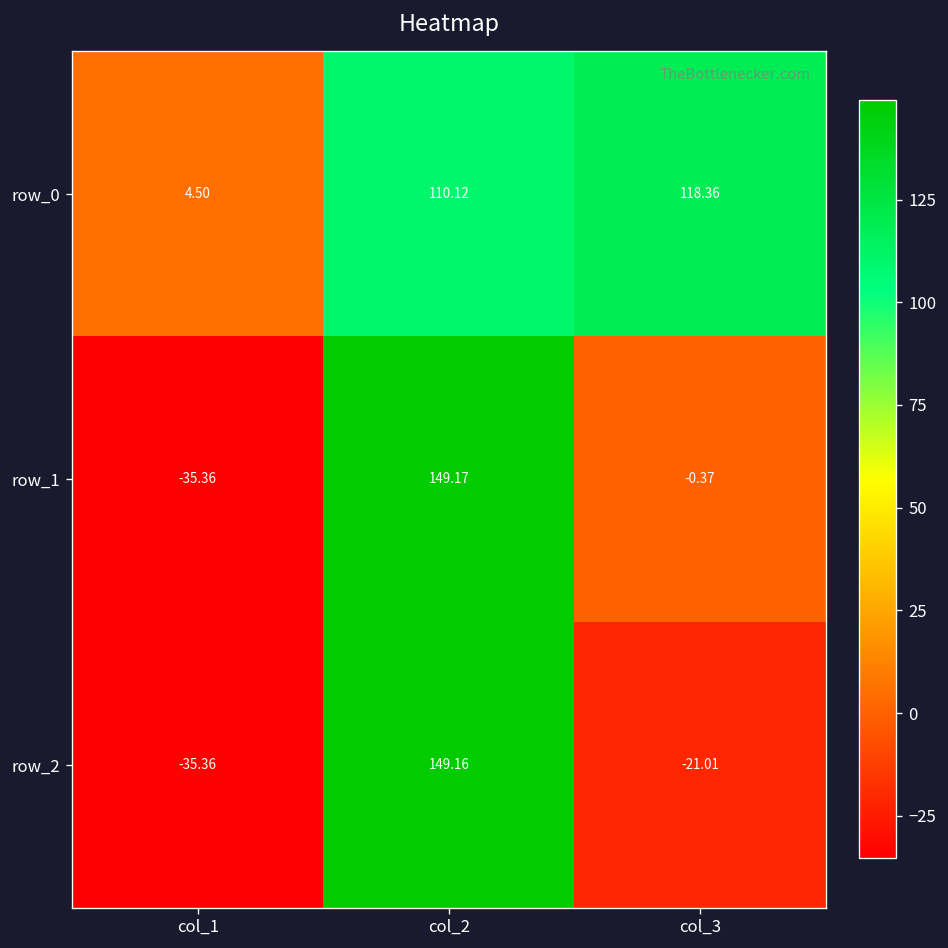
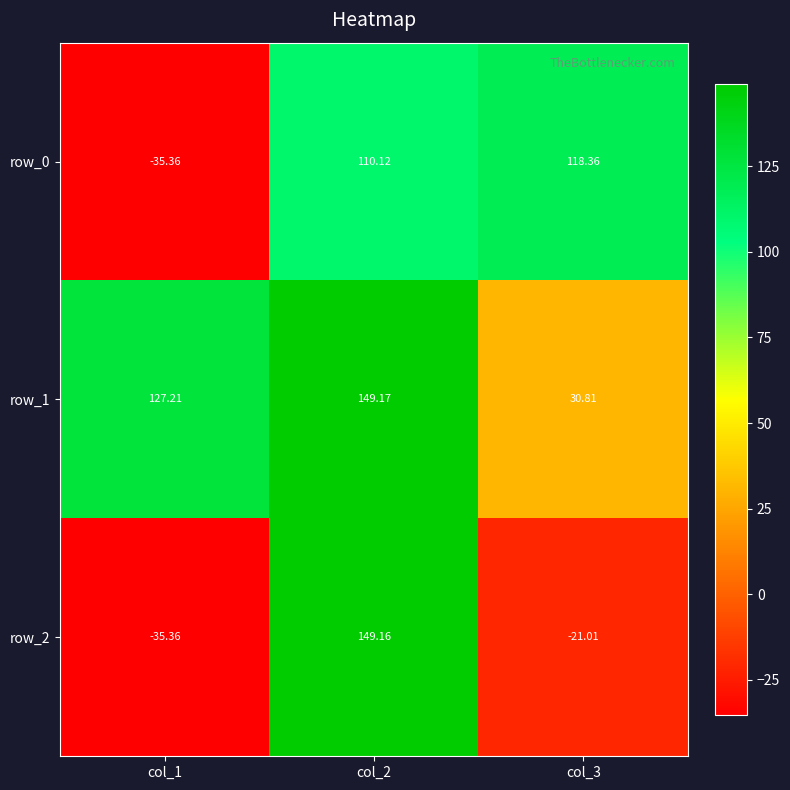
  {
    "row_0": {
-     "col_1": 4.50,
+     "col_1": -35.36,
      "col_2": 110.12
    },
    "row_1": {
-     "col_1": -35.36,
+     "col_1": 127.21,
      "col_2": 149.17,
-     "col_3": -0.37
+     "col_3": 30.81
    },
    "row_2": {
      "col_1": -35.36,
      "col_2": 149.16,
      "col_3": -21.01
    }
  }
